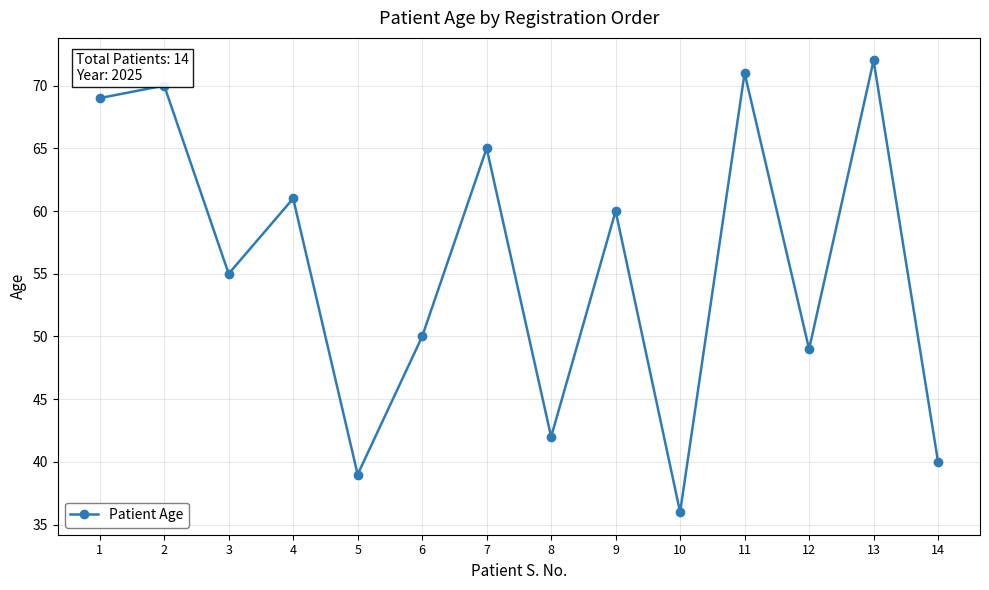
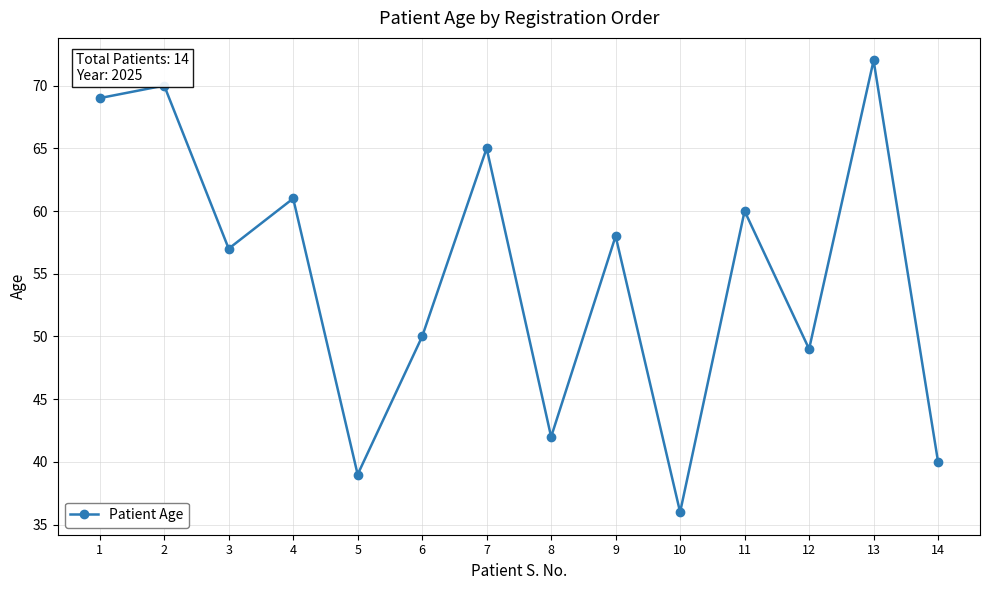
  {
    "1": 69,
-   "3": 55,
+   "3": 57,
    "4": 61,
    "5": 39,
    "6": 50,
    "7": 65,
    "8": 42,
-   "9": 60,
+   "9": 58,
    "10": 36,
-   "11": 71,
+   "11": 60,
    "12": 49,
    "13": 72,
    "14": 40
  }
